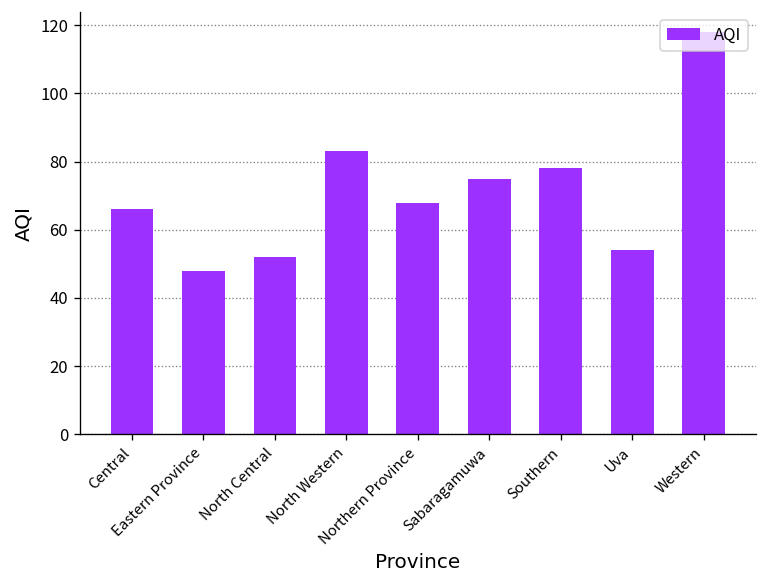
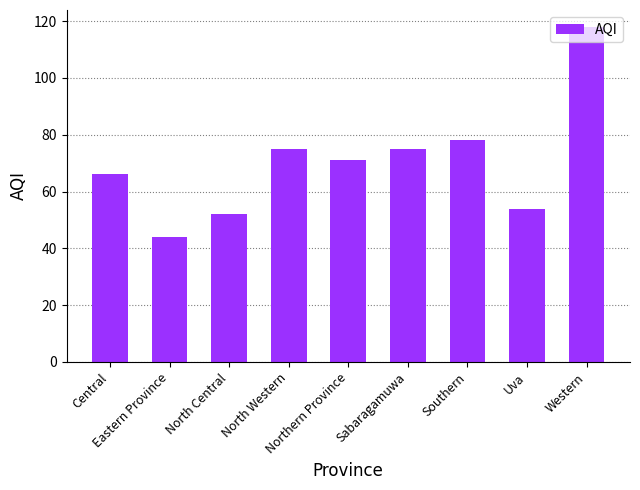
  {
    "Central": 66,
-   "Eastern Province": 48,
+   "Eastern Province": 44,
    "North Central": 52,
-   "North Western": 83,
-   "Northern Province": 68,
+   "North Western": 75,
+   "Northern Province": 71,
    "Sabaragamuwa": 75,
    "Southern": 78,
    "Uva": 54
  }
